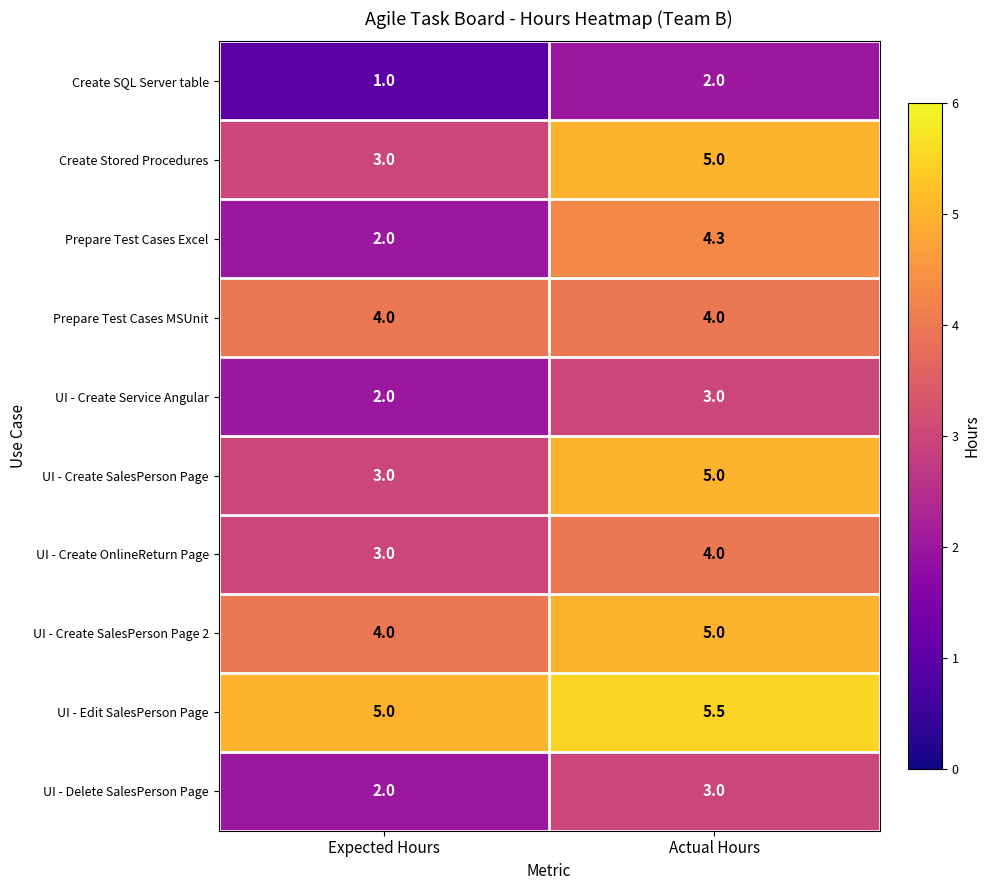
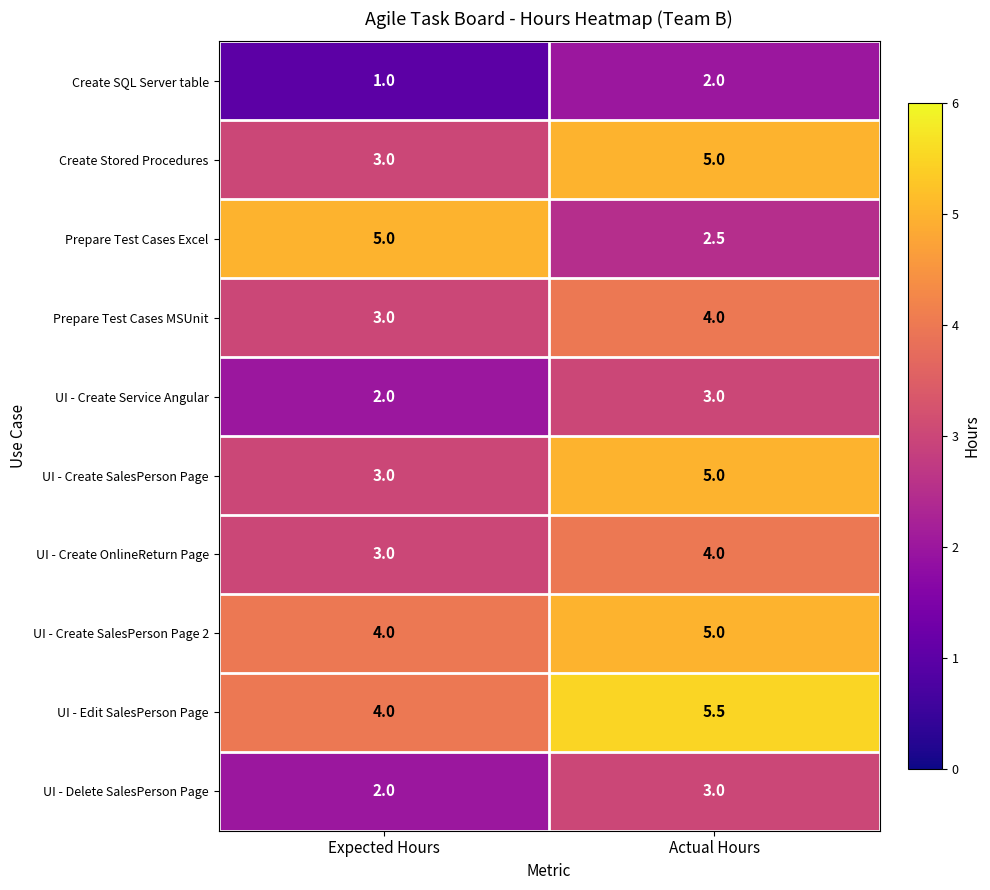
  {
    "Create SQL Server table": {
      "Expected Hours": 1.0,
      "Actual Hours": 2.0
    },
    "Create Stored Procedures": {
      "Expected Hours": 3.0,
      "Actual Hours": 5.0
    },
    "Prepare Test Cases Excel": {
-     "Expected Hours": 2.0,
-     "Actual Hours": 4.3
+     "Expected Hours": 5.0,
+     "Actual Hours": 2.5
    },
    "Prepare Test Cases MSUnit": {
-     "Expected Hours": 4.0,
+     "Expected Hours": 3.0,
      "Actual Hours": 4.0
    },
    "UI - Create Service Angular": {
      "Expected Hours": 2.0,
      "Actual Hours": 3.0
    },
    "UI - Create SalesPerson Page": {
      "Expected Hours": 3.0,
      "Actual Hours": 5.0
    },
    "UI - Create OnlineReturn Page": {
      "Expected Hours": 3.0,
      "Actual Hours": 4.0
    },
    "UI - Create SalesPerson Page 2": {
      "Expected Hours": 4.0,
      "Actual Hours": 5.0
    },
    "UI - Edit SalesPerson Page": {
-     "Expected Hours": 5.0,
+     "Expected Hours": 4.0,
      "Actual Hours": 5.5
    },
    "UI - Delete SalesPerson Page": {
      "Expected Hours": 2.0,
      "Actual Hours": 3.0
    }
  }
